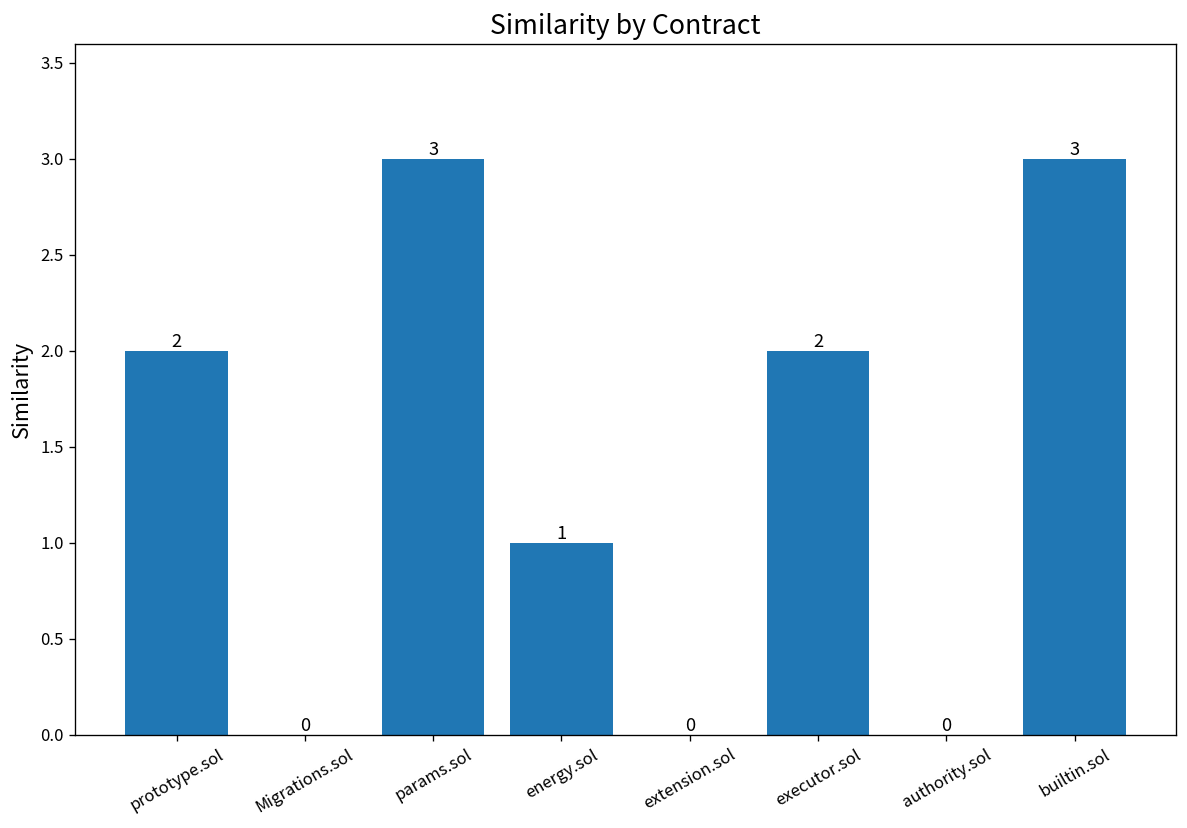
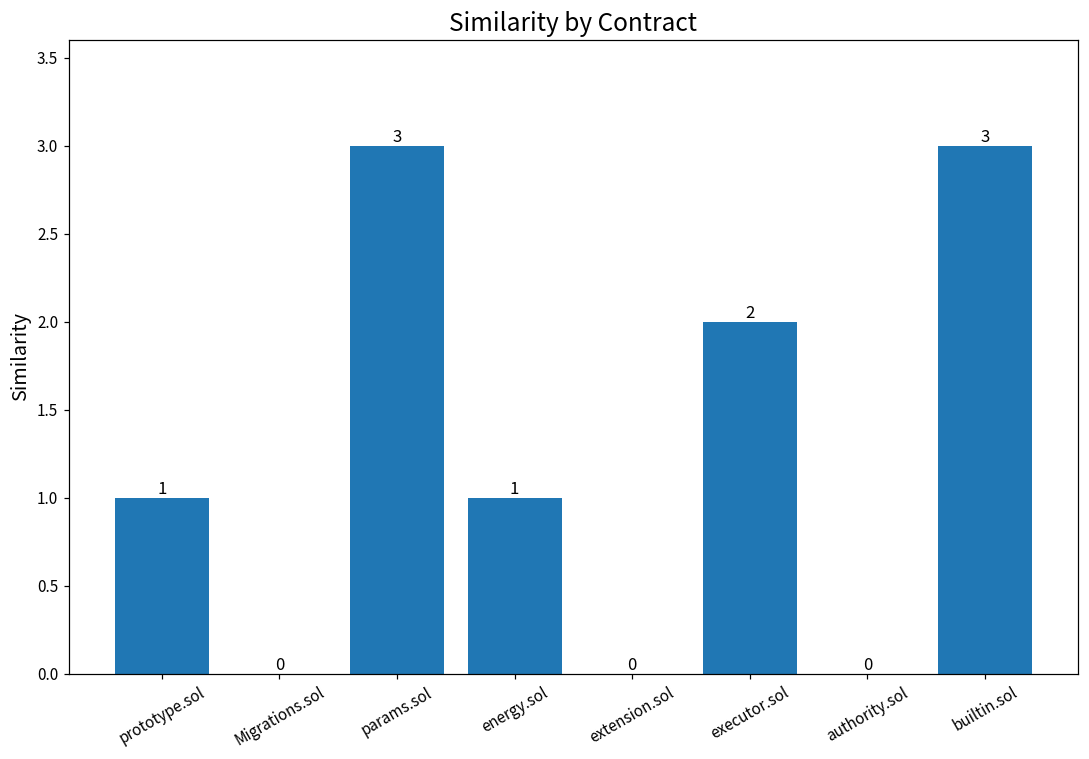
  {
-   "prototype.sol": 2,
+   "prototype.sol": 1,
    "Migrations.sol": 0,
    "params.sol": 3,
    "energy.sol": 1,
    "extension.sol": 0,
    "executor.sol": 2,
    "authority.sol": 0,
    "builtin.sol": 3
  }
